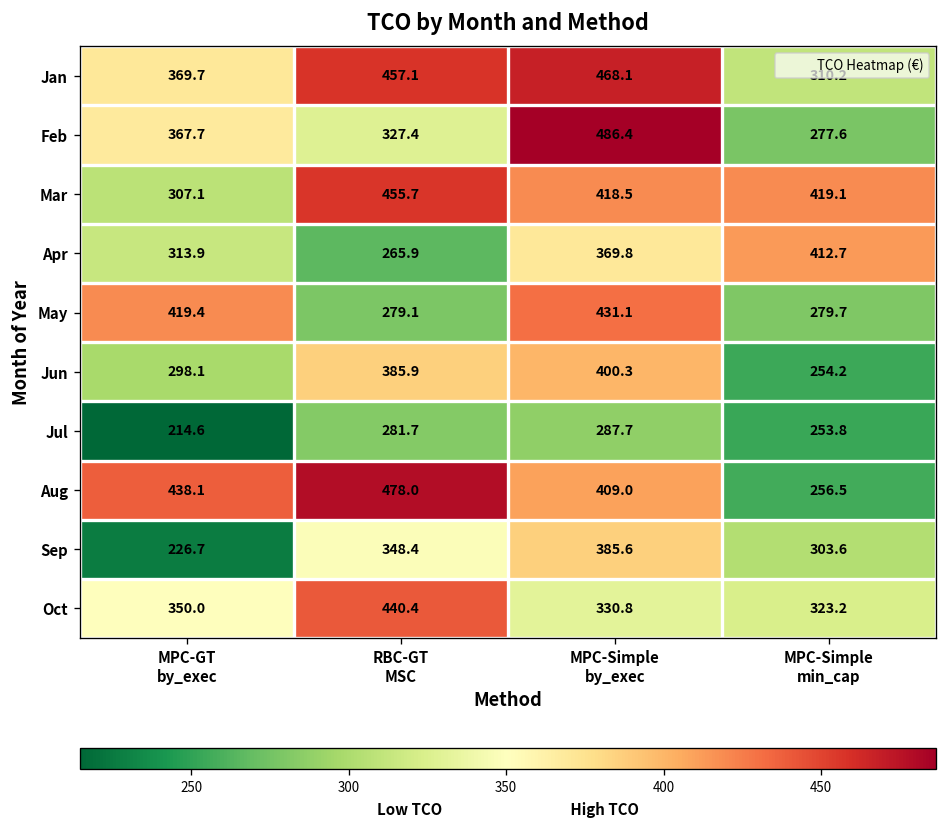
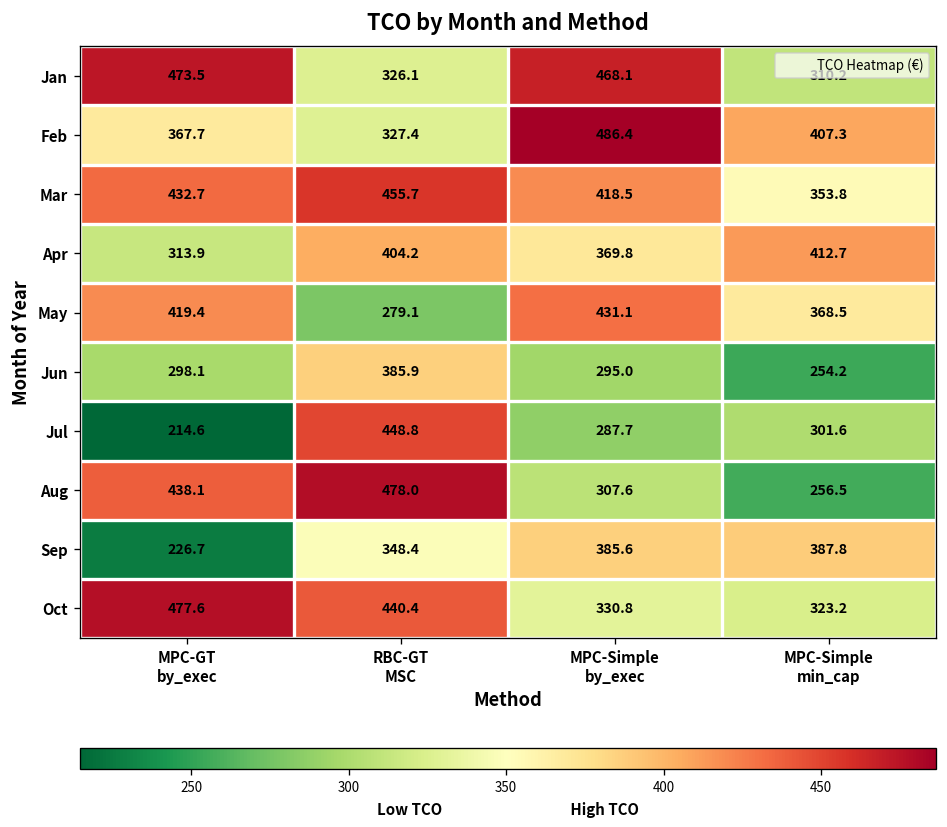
  {
    "Jan": {
-     "MPC-GT by_exec": 369.7,
-     "RBC-GT MSC": 457.1,
+     "MPC-GT by_exec": 473.5,
+     "RBC-GT MSC": 326.1,
      "MPC-Simple by_exec": 468.1
    },
    "Feb": {
      "MPC-GT by_exec": 367.7,
      "RBC-GT MSC": 327.4,
      "MPC-Simple by_exec": 486.4,
-     "MPC-Simple min_cap": 277.6
+     "MPC-Simple min_cap": 407.3
    },
    "Mar": {
-     "MPC-GT by_exec": 307.1,
+     "MPC-GT by_exec": 432.7,
      "RBC-GT MSC": 455.7,
      "MPC-Simple by_exec": 418.5,
-     "MPC-Simple min_cap": 419.1
+     "MPC-Simple min_cap": 353.8
    },
    "Apr": {
      "MPC-GT by_exec": 313.9,
-     "RBC-GT MSC": 265.9,
+     "RBC-GT MSC": 404.2,
      "MPC-Simple by_exec": 369.8,
      "MPC-Simple min_cap": 412.7
    },
    "May": {
      "MPC-GT by_exec": 419.4,
      "RBC-GT MSC": 279.1,
      "MPC-Simple by_exec": 431.1,
-     "MPC-Simple min_cap": 279.7
+     "MPC-Simple min_cap": 368.5
    },
    "Jun": {
      "MPC-GT by_exec": 298.1,
      "RBC-GT MSC": 385.9,
-     "MPC-Simple by_exec": 400.3,
+     "MPC-Simple by_exec": 295.0,
      "MPC-Simple min_cap": 254.2
    },
    "Jul": {
      "MPC-GT by_exec": 214.6,
-     "RBC-GT MSC": 281.7,
+     "RBC-GT MSC": 448.8,
      "MPC-Simple by_exec": 287.7,
-     "MPC-Simple min_cap": 253.8
+     "MPC-Simple min_cap": 301.6
    },
    "Aug": {
      "MPC-GT by_exec": 438.1,
      "RBC-GT MSC": 478.0,
-     "MPC-Simple by_exec": 409.0,
+     "MPC-Simple by_exec": 307.6,
      "MPC-Simple min_cap": 256.5
    },
    "Sep": {
      "MPC-GT by_exec": 226.7,
      "RBC-GT MSC": 348.4,
      "MPC-Simple by_exec": 385.6,
-     "MPC-Simple min_cap": 303.6
+     "MPC-Simple min_cap": 387.8
    },
    "Oct": {
-     "MPC-GT by_exec": 350.0,
+     "MPC-GT by_exec": 477.6,
      "RBC-GT MSC": 440.4,
      "MPC-Simple by_exec": 330.8,
      "MPC-Simple min_cap": 323.2
    }
  }
